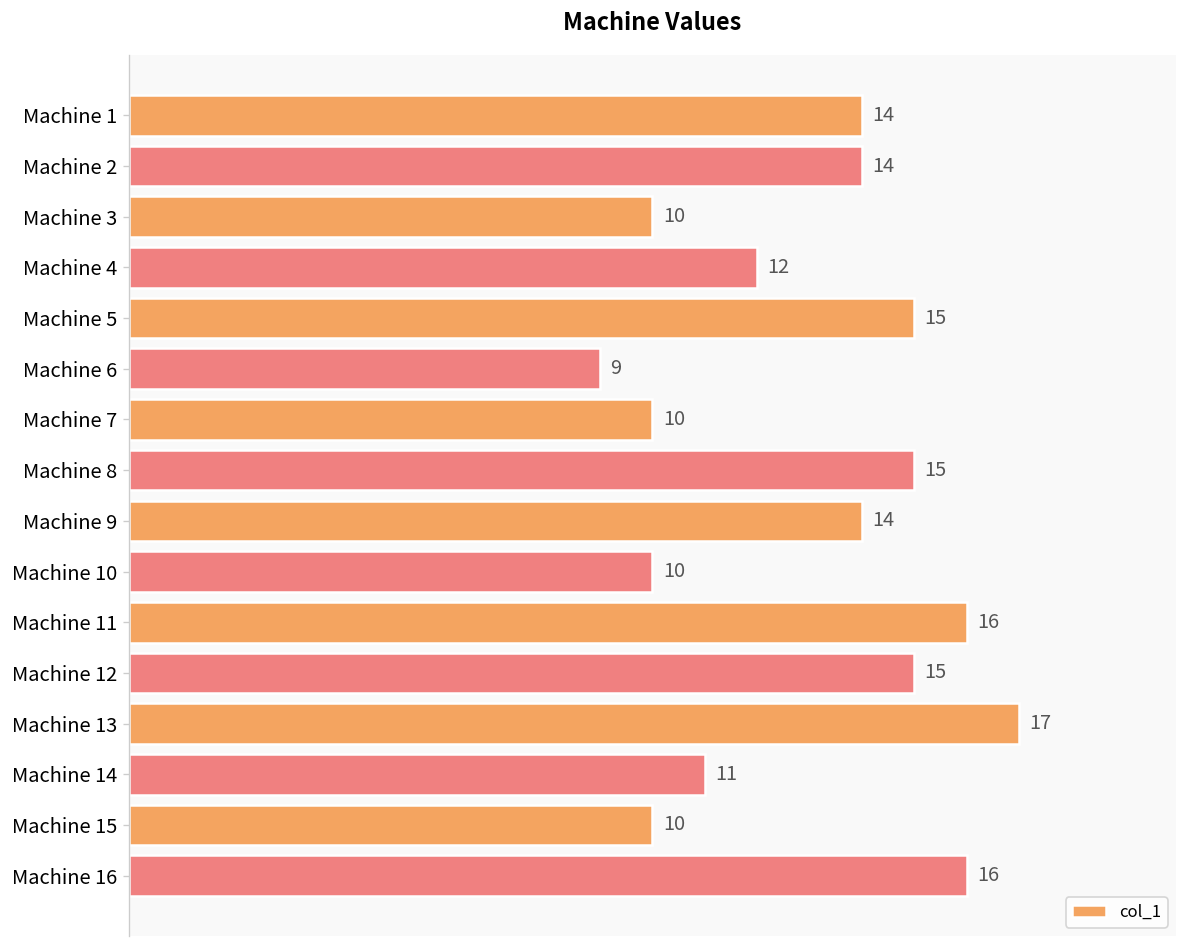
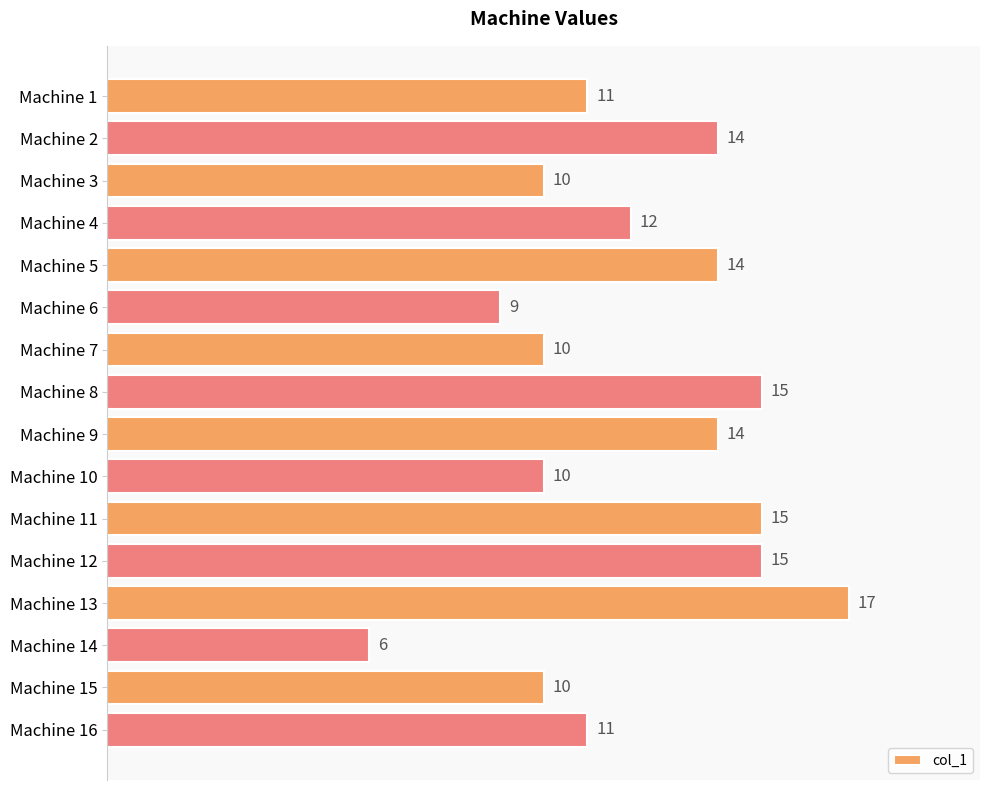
  {
-   "Machine 1": 14,
+   "Machine 1": 11,
    "Machine 2": 14,
    "Machine 3": 10,
    "Machine 4": 12,
-   "Machine 5": 15,
+   "Machine 5": 14,
    "Machine 6": 9,
    "Machine 7": 10,
    "Machine 8": 15,
    "Machine 9": 14,
    "Machine 10": 10,
-   "Machine 11": 16,
+   "Machine 11": 15,
    "Machine 12": 15,
    "Machine 13": 17,
-   "Machine 14": 11,
+   "Machine 14": 6,
    "Machine 15": 10,
-   "Machine 16": 16
+   "Machine 16": 11
  }
